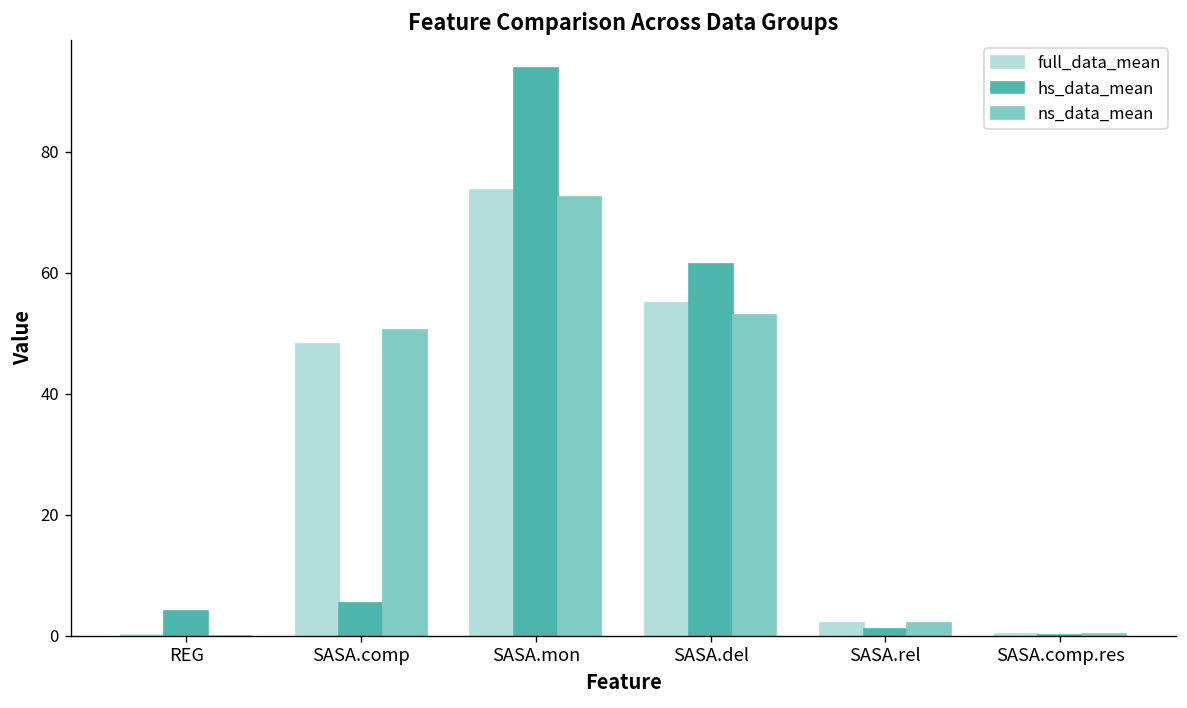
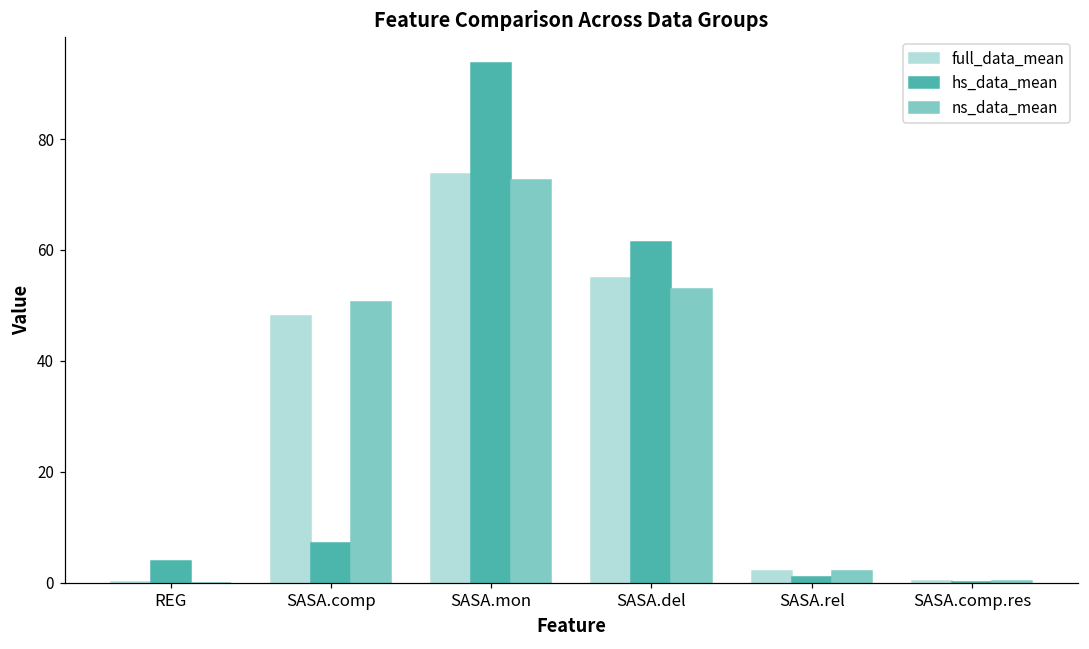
  {
    "hs_data_mean": {
      "REG": 4,
-     "SASA.comp": 5,
+     "SASA.comp": 7,
      "SASA.mon": 94,
      "SASA.del": 61,
      "SASA.rel": 1
    }
  }
